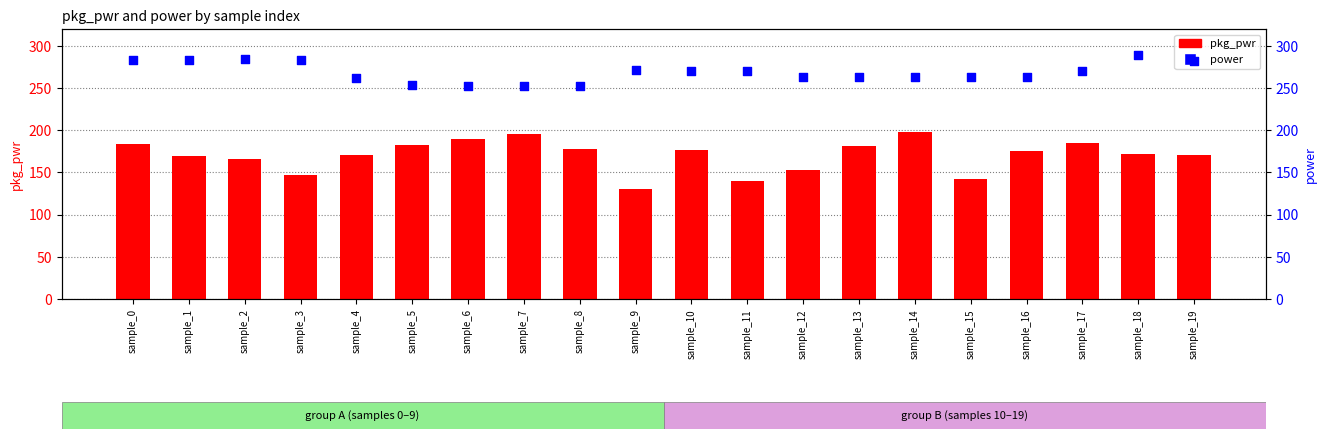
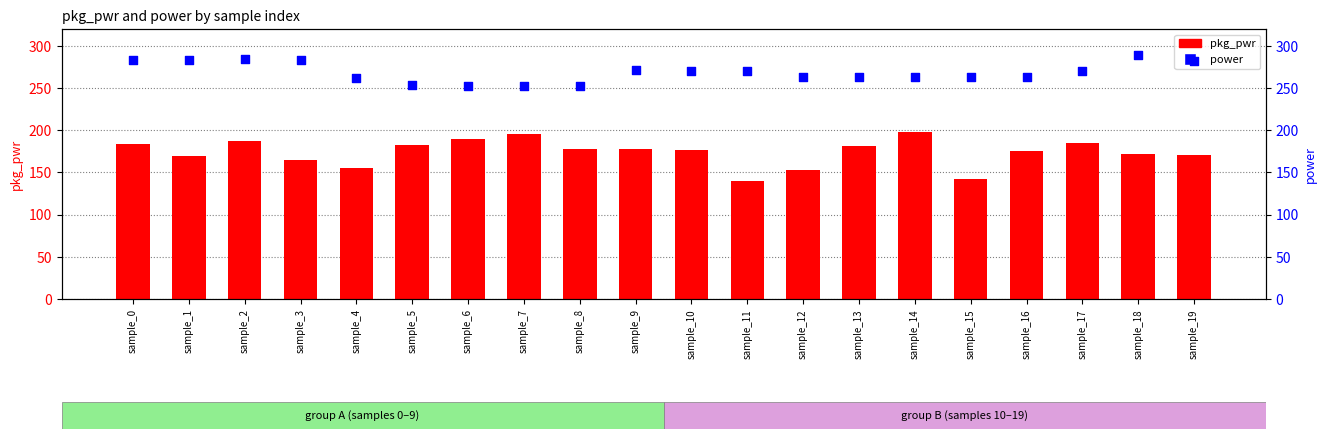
  {
    "pkg_pwr": {
      "sample_0": 180,
      "sample_1": 170,
-     "sample_2": 170,
-     "sample_3": 150,
-     "sample_4": 170,
+     "sample_2": 190,
+     "sample_3": 160,
+     "sample_4": 160,
      "sample_5": 180,
      "sample_6": 190,
      "sample_7": 200,
      "sample_8": 180,
-     "sample_9": 130,
+     "sample_9": 180,
      "sample_10": 180,
      "sample_11": 140,
      "sample_12": 150,
      "sample_13": 180,
      "sample_14": 200,
      "sample_15": 140,
      "sample_16": 180,
      "sample_17": 180,
      "sample_18": 170,
      "sample_19": 170
    }
  }
